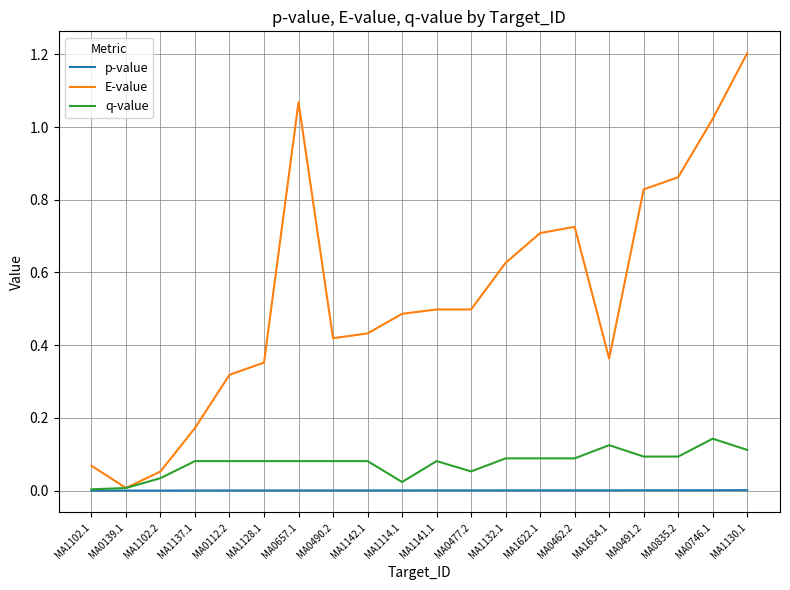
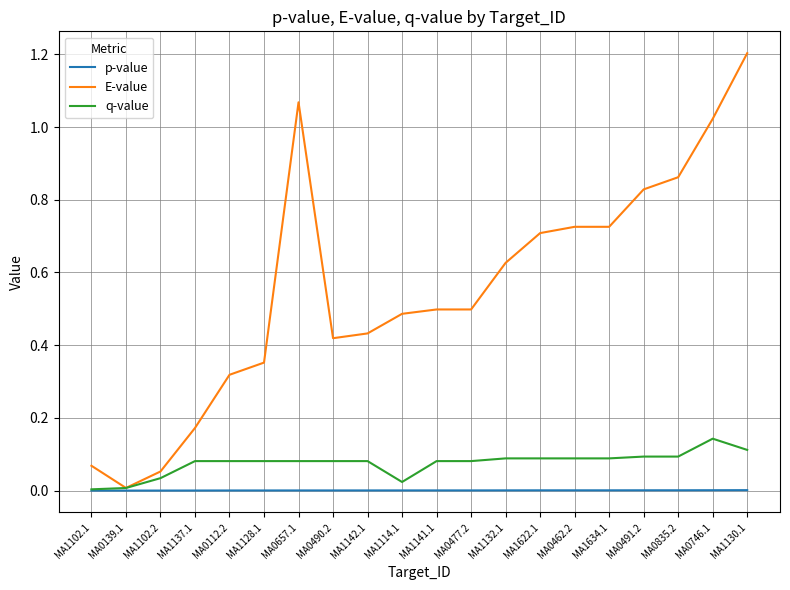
  {
    "p-value": {
      "MA0139.1": 0.00,
      "MA1102.2": 0.00,
      "MA1137.1": 0.00,
      "MA0112.2": 0.00,
      "MA1128.1": 0.00,
      "MA0657.1": 0.00,
      "MA0490.2": 0.00,
      "MA1142.1": 0.00,
      "MA1114.1": 0.00,
      "MA1141.1": 0.00,
      "MA0477.2": 0.00,
      "MA1132.1": 0.00,
      "MA1622.1": 0.00,
      "MA0462.2": 0.00,
      "MA1634.1": 0.00,
      "MA0491.2": 0.00,
      "MA0835.2": 0.00,
      "MA0746.1": 0.00,
      "MA1130.1": 0.00
    },
    "E-value": {
      "MA1102.1": 0.07,
      "MA1102.2": 0.05,
      "MA1137.1": 0.17,
      "MA0112.2": 0.32,
      "MA1128.1": 0.35,
      "MA0657.1": 1.07,
      "MA0490.2": 0.42,
      "MA1142.1": 0.43,
      "MA1114.1": 0.49,
      "MA1141.1": 0.50,
      "MA0477.2": 0.50,
      "MA1132.1": 0.63,
      "MA1622.1": 0.71,
      "MA0462.2": 0.73,
-     "MA1634.1": 0.36,
+     "MA1634.1": 0.73,
      "MA0491.2": 0.83,
      "MA0835.2": 0.86,
      "MA0746.1": 1.02,
      "MA1130.1": 1.20
    },
    "q-value": {
      "MA1102.2": 0.03,
      "MA1137.1": 0.08,
      "MA0112.2": 0.08,
      "MA1128.1": 0.08,
      "MA0657.1": 0.08,
      "MA0490.2": 0.08,
      "MA1142.1": 0.08,
      "MA1114.1": 0.02,
      "MA1141.1": 0.08,
-     "MA0477.2": 0.05,
+     "MA0477.2": 0.08,
      "MA1132.1": 0.09,
      "MA1622.1": 0.09,
      "MA0462.2": 0.09,
-     "MA1634.1": 0.12,
+     "MA1634.1": 0.09,
      "MA0491.2": 0.09,
      "MA0835.2": 0.09,
      "MA0746.1": 0.14,
      "MA1130.1": 0.11
    }
  }
